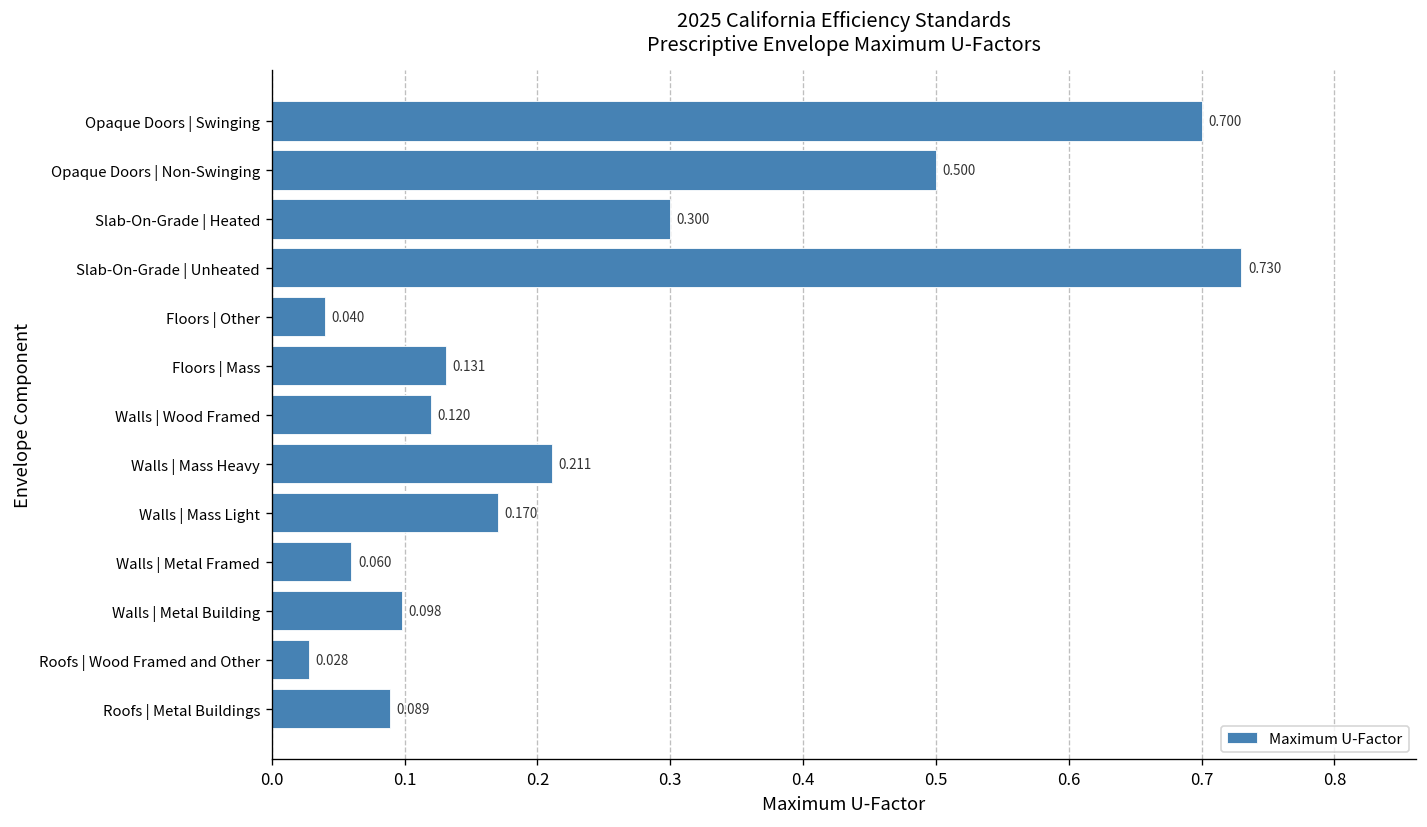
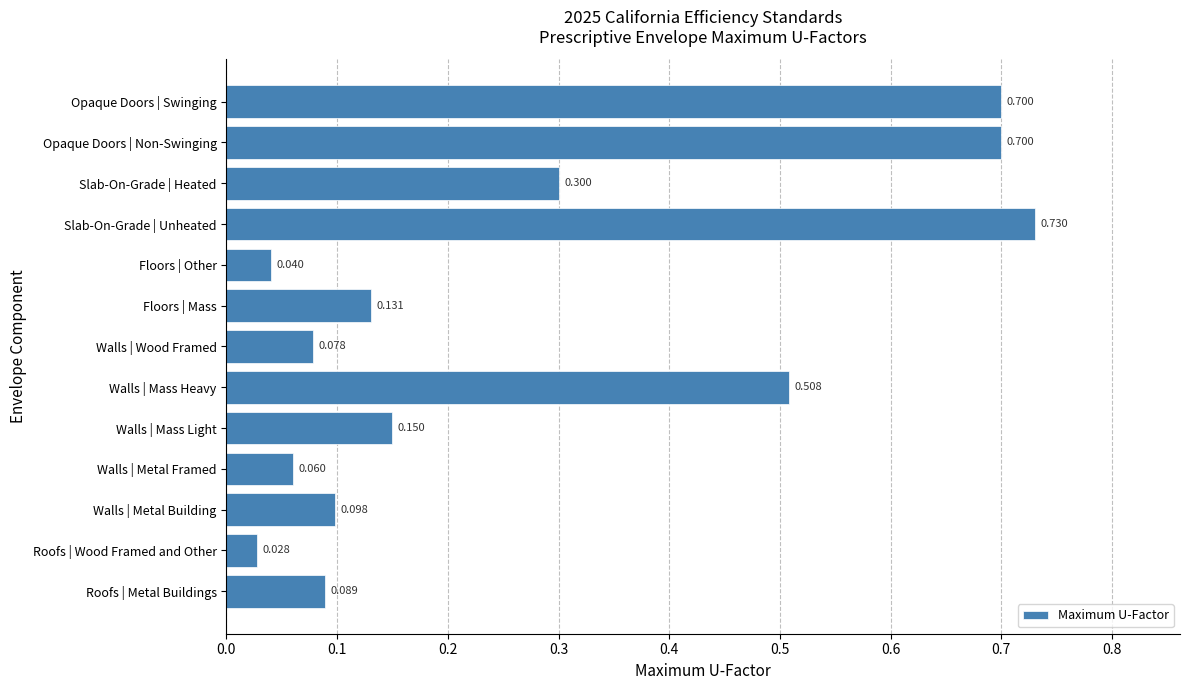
  {
    "Opaque Doors | Swinging": 0.700,
-   "Opaque Doors | Non-Swinging": 0.500,
+   "Opaque Doors | Non-Swinging": 0.700,
    "Slab-On-Grade | Heated": 0.300,
    "Slab-On-Grade | Unheated": 0.730,
    "Floors | Other": 0.040,
    "Floors | Mass": 0.131,
-   "Walls | Wood Framed": 0.120,
-   "Walls | Mass Heavy": 0.211,
-   "Walls | Mass Light": 0.170,
+   "Walls | Wood Framed": 0.078,
+   "Walls | Mass Heavy": 0.508,
+   "Walls | Mass Light": 0.150,
    "Walls | Metal Framed": 0.060,
    "Walls | Metal Building": 0.098,
    "Roofs | Wood Framed and Other": 0.028,
    "Roofs | Metal Buildings": 0.089
  }
